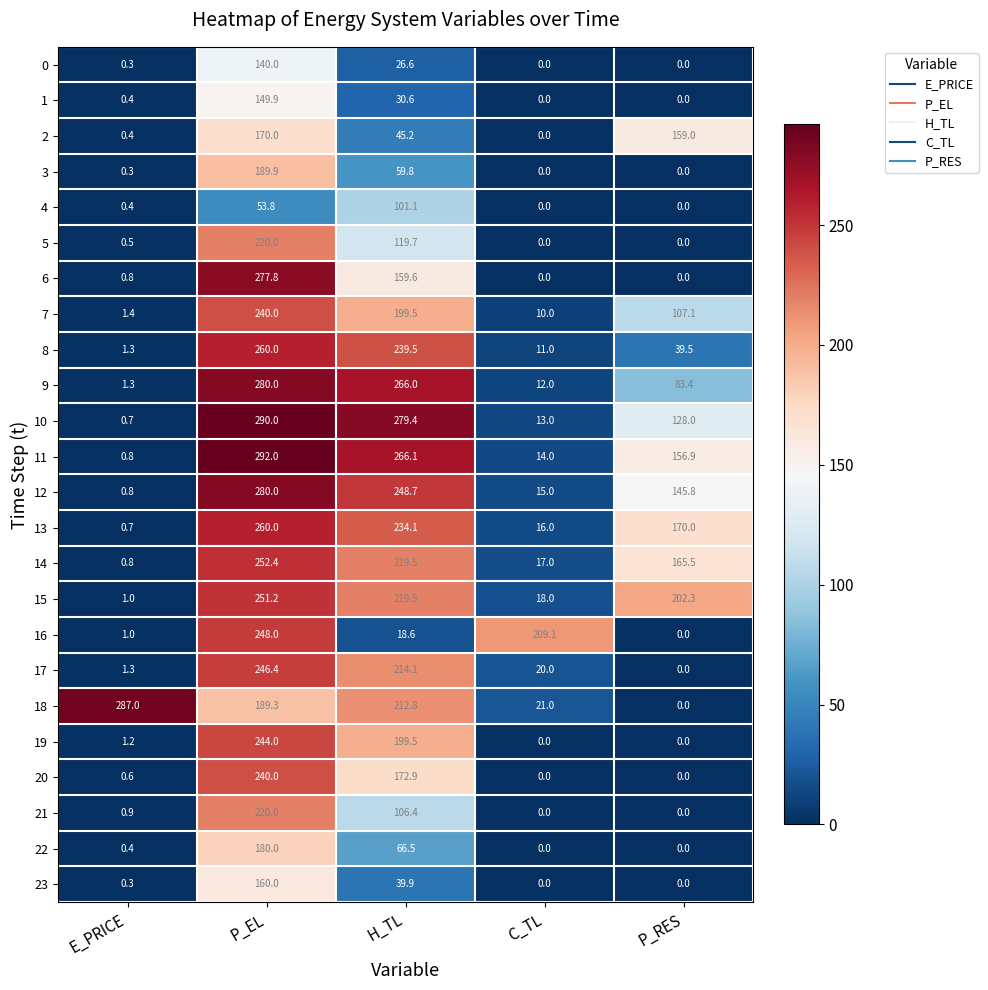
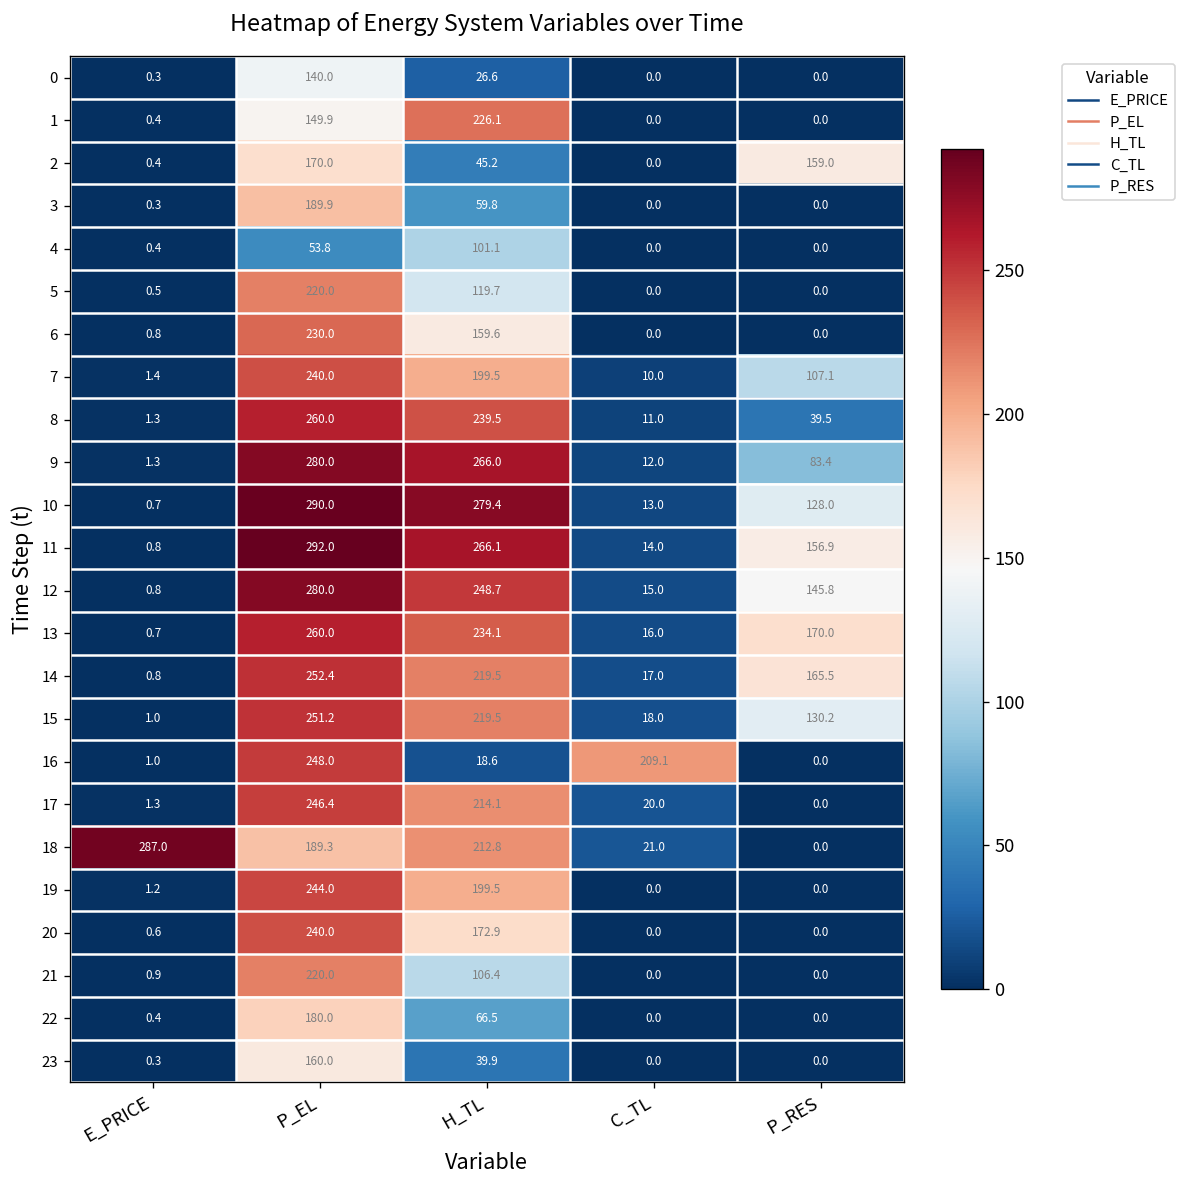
  {
    "0": {
      "E_PRICE": 0.3,
      "P_EL": 140.0,
      "H_TL": 26.6,
      "C_TL": 0.0,
      "P_RES": 0.0
    },
    "1": {
      "E_PRICE": 0.4,
      "P_EL": 149.9,
-     "H_TL": 30.6,
+     "H_TL": 226.1,
      "C_TL": 0.0,
      "P_RES": 0.0
    },
    "2": {
      "E_PRICE": 0.4,
      "P_EL": 170.0,
      "H_TL": 45.2,
      "C_TL": 0.0,
      "P_RES": 159.0
    },
    "3": {
      "E_PRICE": 0.3,
      "P_EL": 189.9,
      "H_TL": 59.8,
      "C_TL": 0.0,
      "P_RES": 0.0
    },
    "4": {
      "E_PRICE": 0.4,
      "P_EL": 53.8,
      "H_TL": 101.1,
      "C_TL": 0.0,
      "P_RES": 0.0
    },
    "5": {
      "E_PRICE": 0.5,
      "P_EL": 220.0,
      "H_TL": 119.7,
      "C_TL": 0.0,
      "P_RES": 0.0
    },
    "6": {
      "E_PRICE": 0.8,
-     "P_EL": 277.8,
+     "P_EL": 230.0,
      "H_TL": 159.6,
      "C_TL": 0.0,
      "P_RES": 0.0
    },
    "7": {
      "E_PRICE": 1.4,
      "P_EL": 240.0,
      "H_TL": 199.5,
      "C_TL": 10.0,
      "P_RES": 107.1
    },
    "8": {
      "E_PRICE": 1.3,
      "P_EL": 260.0,
      "H_TL": 239.5,
      "C_TL": 11.0,
      "P_RES": 39.5
    },
    "9": {
      "E_PRICE": 1.3,
      "P_EL": 280.0,
      "H_TL": 266.0,
      "C_TL": 12.0,
      "P_RES": 83.4
    },
    "10": {
      "E_PRICE": 0.7,
      "P_EL": 290.0,
      "H_TL": 279.4,
      "C_TL": 13.0,
      "P_RES": 128.0
    },
    "11": {
      "E_PRICE": 0.8,
      "P_EL": 292.0,
      "H_TL": 266.1,
      "C_TL": 14.0,
      "P_RES": 156.9
    },
    "12": {
      "E_PRICE": 0.8,
      "P_EL": 280.0,
      "H_TL": 248.7,
      "C_TL": 15.0,
      "P_RES": 145.8
    },
    "13": {
      "E_PRICE": 0.7,
      "P_EL": 260.0,
      "H_TL": 234.1,
      "C_TL": 16.0,
      "P_RES": 170.0
    },
    "14": {
      "E_PRICE": 0.8,
      "P_EL": 252.4,
      "H_TL": 219.5,
      "C_TL": 17.0,
      "P_RES": 165.5
    },
    "15": {
      "E_PRICE": 1.0,
      "P_EL": 251.2,
      "H_TL": 219.5,
      "C_TL": 18.0,
-     "P_RES": 202.3
+     "P_RES": 130.2
    },
    "16": {
      "E_PRICE": 1.0,
      "P_EL": 248.0,
      "H_TL": 18.6,
      "C_TL": 209.1,
      "P_RES": 0.0
    },
    "17": {
      "E_PRICE": 1.3,
      "P_EL": 246.4,
      "H_TL": 214.1,
      "C_TL": 20.0,
      "P_RES": 0.0
    },
    "18": {
      "E_PRICE": 287.0,
      "P_EL": 189.3,
      "H_TL": 212.8,
      "C_TL": 21.0,
      "P_RES": 0.0
    },
    "19": {
      "E_PRICE": 1.2,
      "P_EL": 244.0,
      "H_TL": 199.5,
      "C_TL": 0.0,
      "P_RES": 0.0
    },
    "20": {
      "E_PRICE": 0.6,
      "P_EL": 240.0,
      "H_TL": 172.9,
      "C_TL": 0.0,
      "P_RES": 0.0
    },
    "21": {
      "E_PRICE": 0.9,
      "P_EL": 220.0,
      "H_TL": 106.4,
      "C_TL": 0.0,
      "P_RES": 0.0
    },
    "22": {
      "E_PRICE": 0.4,
      "P_EL": 180.0,
      "H_TL": 66.5,
      "C_TL": 0.0,
      "P_RES": 0.0
    },
    "23": {
      "E_PRICE": 0.3,
      "P_EL": 160.0,
      "H_TL": 39.9,
      "C_TL": 0.0,
      "P_RES": 0.0
    }
  }
